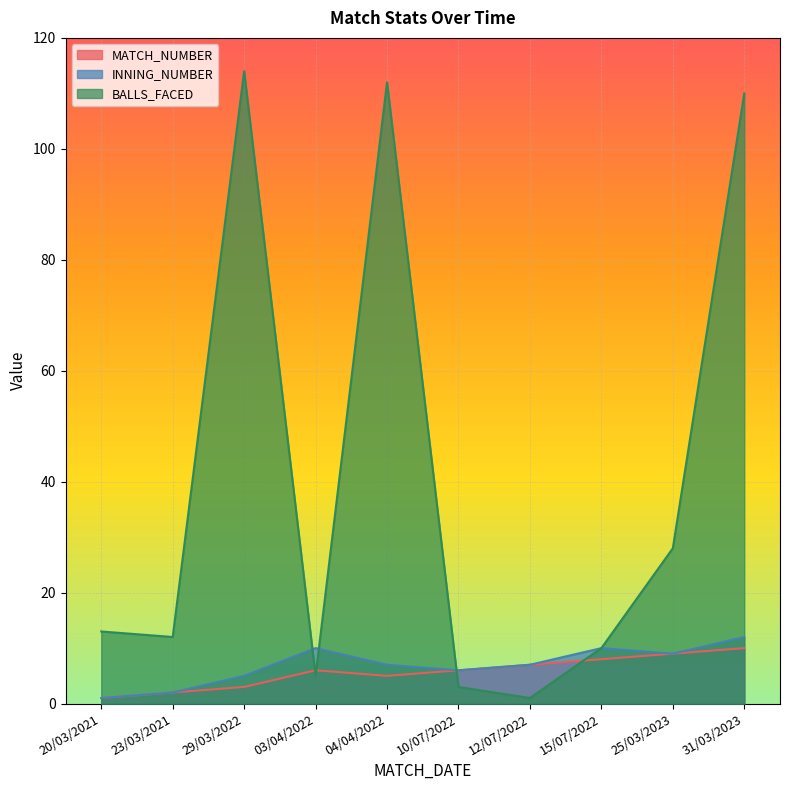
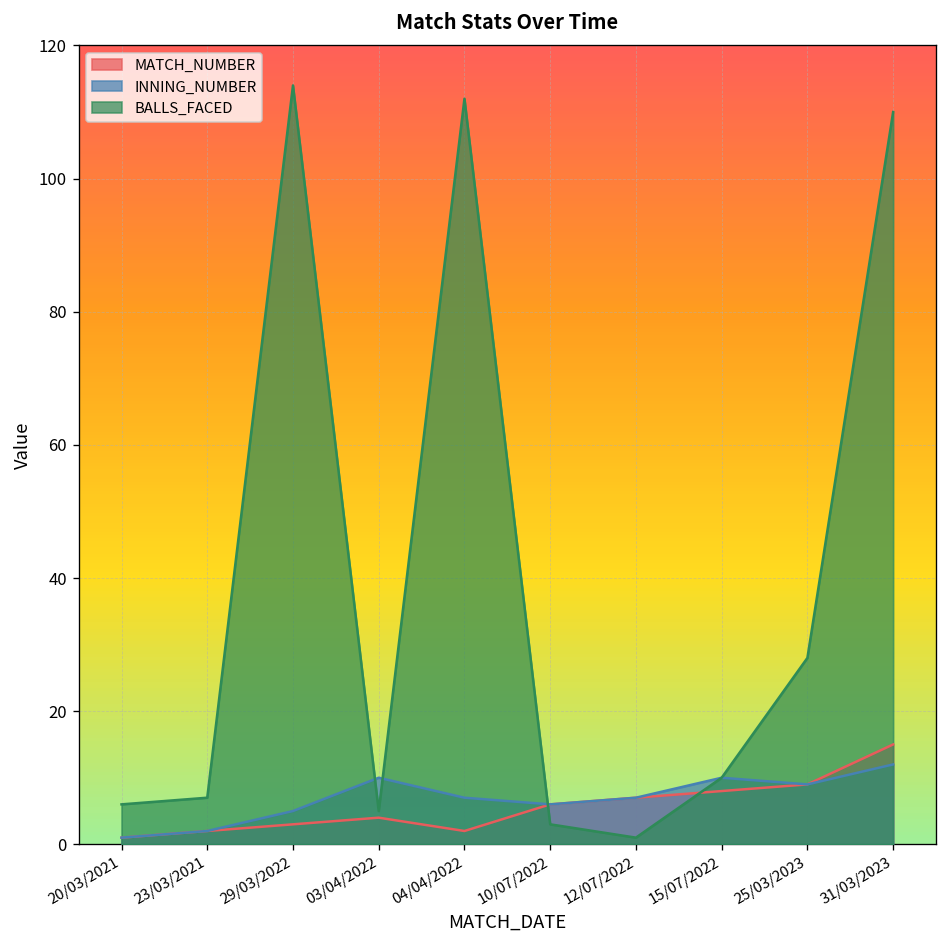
  {
    "MATCH_NUMBER": {
      "29/03/2022": 3,
-     "03/04/2022": 6,
-     "04/04/2022": 5,
+     "03/04/2022": 4,
+     "04/04/2022": 2,
      "15/07/2022": 8,
-     "31/03/2023": 10
+     "31/03/2023": 15
    },
    "INNING_NUMBER": {
      "29/03/2022": 5,
      "03/04/2022": 10,
      "04/04/2022": 7,
      "31/03/2023": 12
    },
    "BALLS_FACED": {
-     "20/03/2021": 13,
-     "23/03/2021": 12,
+     "20/03/2021": 6,
+     "23/03/2021": 7,
      "29/03/2022": 114,
      "03/04/2022": 5,
      "04/04/2022": 112,
      "10/07/2022": 3,
      "12/07/2022": 1,
      "25/03/2023": 28,
      "31/03/2023": 110
    }
  }
